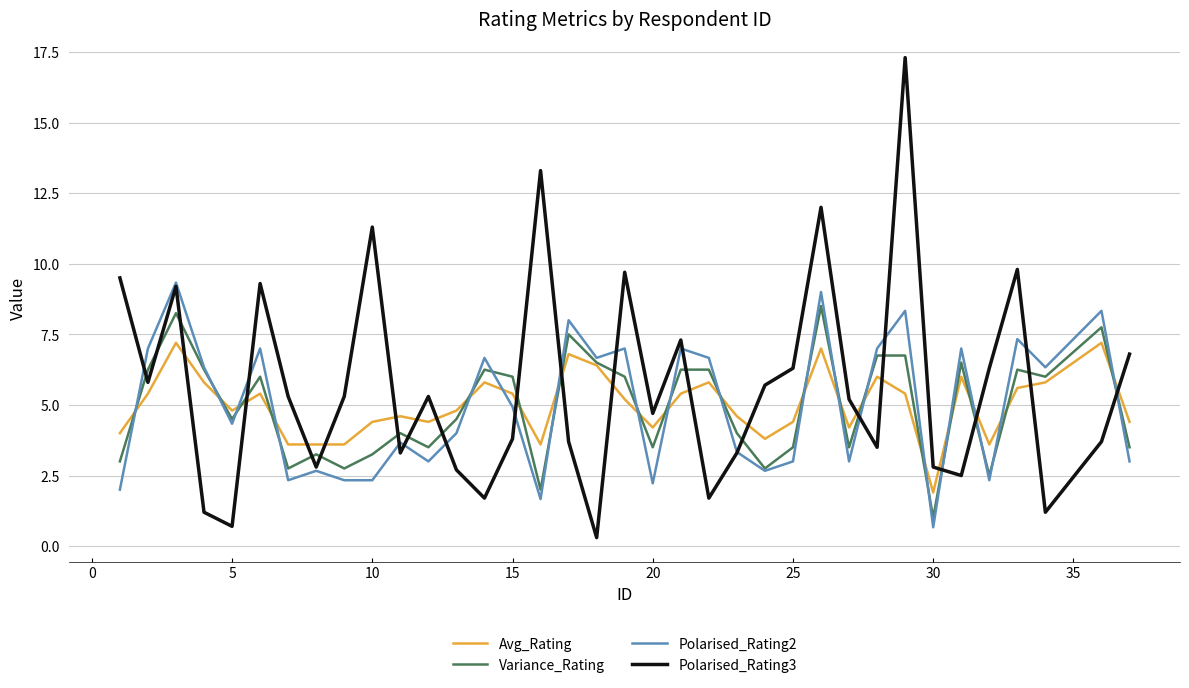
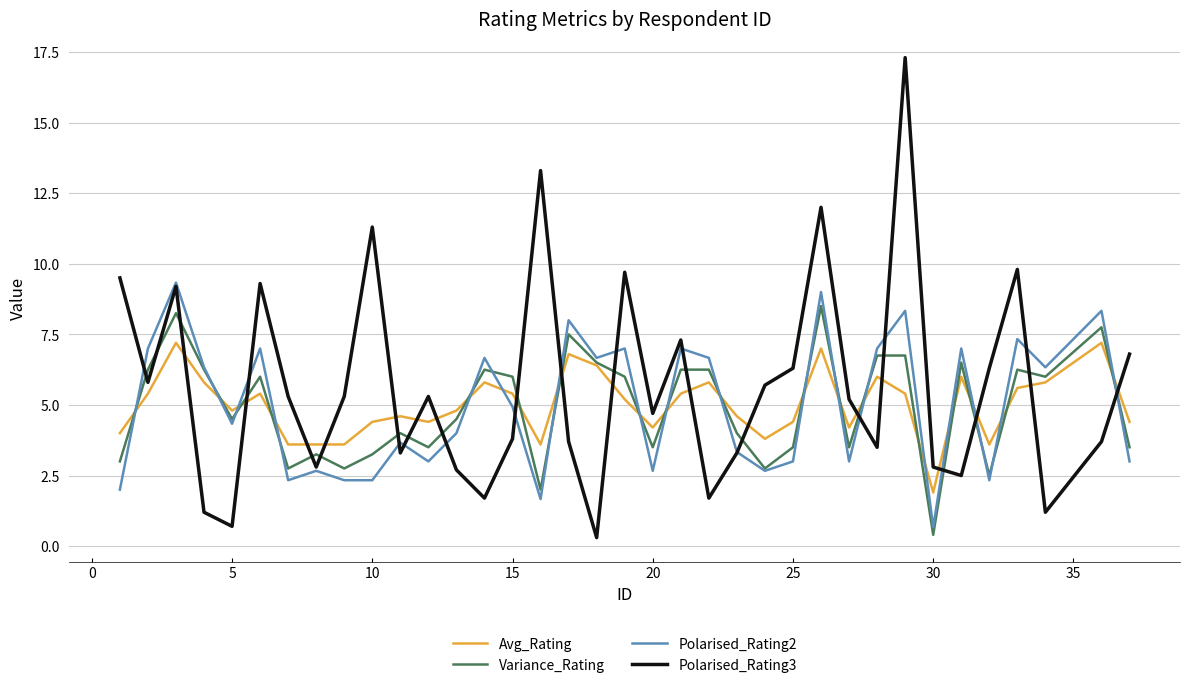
  {
    "Avg_Rating": {
      "5": 4.8,
      "10": 4.4,
      "15": 5.4,
      "20": 4.2,
      "25": 4.4,
      "30": 1.9
    },
    "Variance_Rating": {
      "5": 4.5,
      "10": 3.3,
      "15": 6.0,
      "20": 3.5,
      "25": 3.5,
-     "30": 1.0
+     "30": 0.4
    },
    "Polarised_Rating2": {
      "5": 4.3,
      "10": 2.3,
      "15": 4.9,
-     "20": 2.2,
+     "20": 2.7,
      "25": 3.0,
      "30": 0.7
    },
    "Polarised_Rating3": {
      "5": 0.7,
      "10": 11.3,
      "15": 3.8,
      "20": 4.7,
      "25": 6.3,
      "30": 2.8
    }
  }
